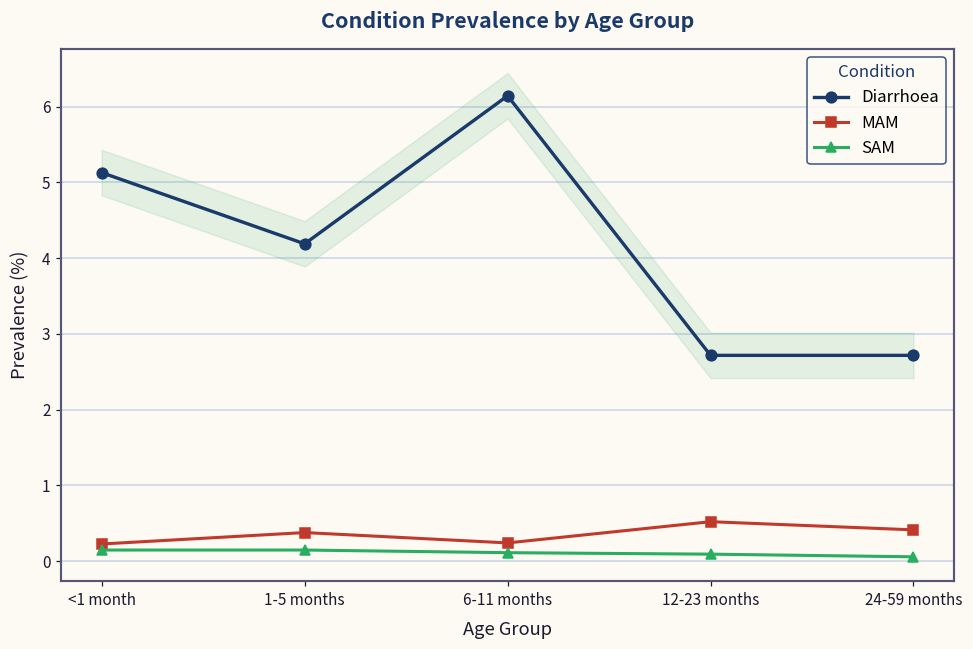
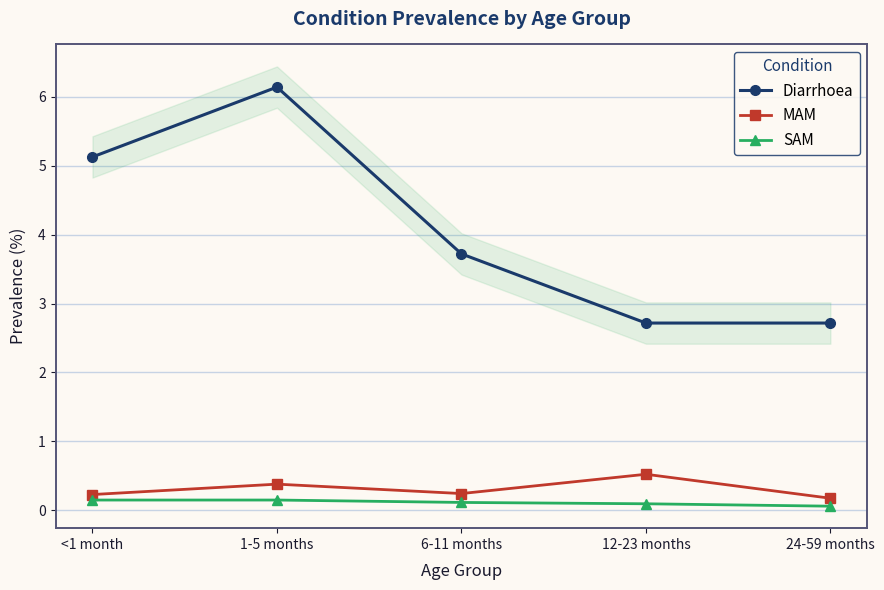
  {
    "Diarrhoea": {
      "<1 month": 5.1,
-     "1-5 months": 4.2,
-     "6-11 months": 6.1,
+     "1-5 months": 6.1,
+     "6-11 months": 3.7,
      "12-23 months": 2.7,
      "24-59 months": 2.7
    },
    "MAM": {
      "<1 month": 0.2,
      "1-5 months": 0.4,
      "6-11 months": 0.2,
      "12-23 months": 0.5,
-     "24-59 months": 0.4
+     "24-59 months": 0.2
    }
  }
